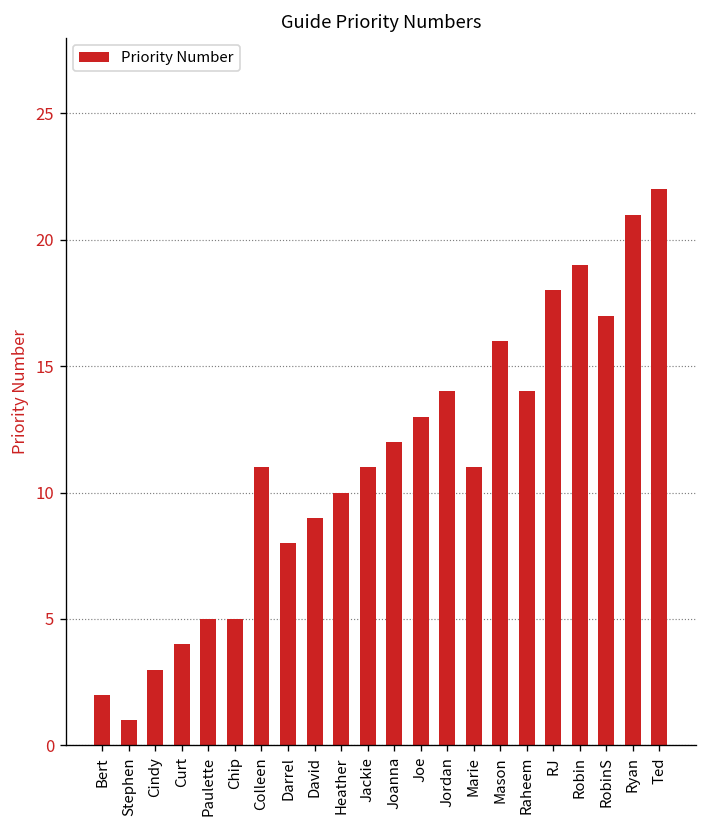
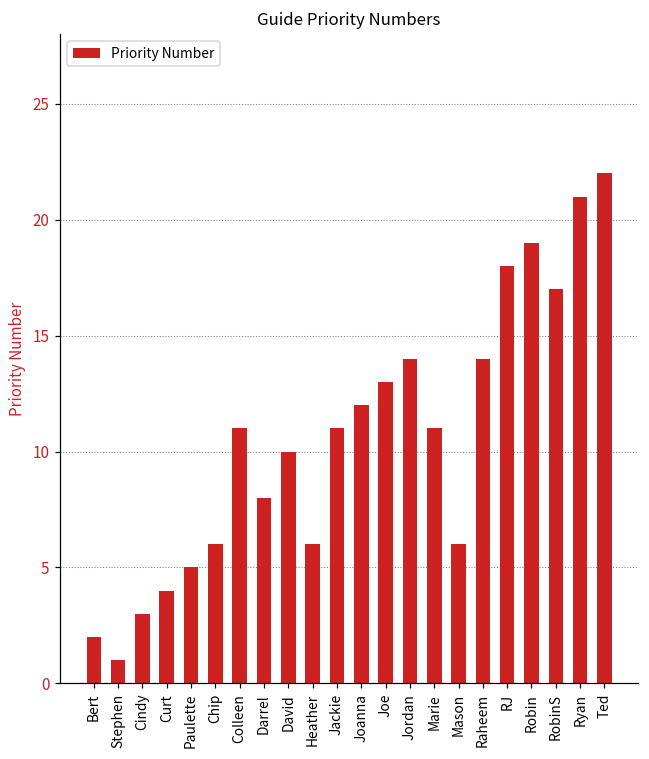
  {
    "Bert": 2,
    "Stephen": 1,
    "Cindy": 3,
    "Curt": 4,
    "Paulette": 5,
-   "Chip": 5,
+   "Chip": 6,
    "Colleen": 11,
    "Darrel": 8,
-   "David": 9,
-   "Heather": 10,
+   "David": 10,
+   "Heather": 6,
    "Jackie": 11,
    "Joanna": 12,
    "Joe": 13,
    "Jordan": 14,
    "Marie": 11,
-   "Mason": 16,
+   "Mason": 6,
    "Raheem": 14,
    "RJ": 18,
    "Robin": 19,
    "RobinS": 17,
    "Ryan": 21,
    "Ted": 22
  }
